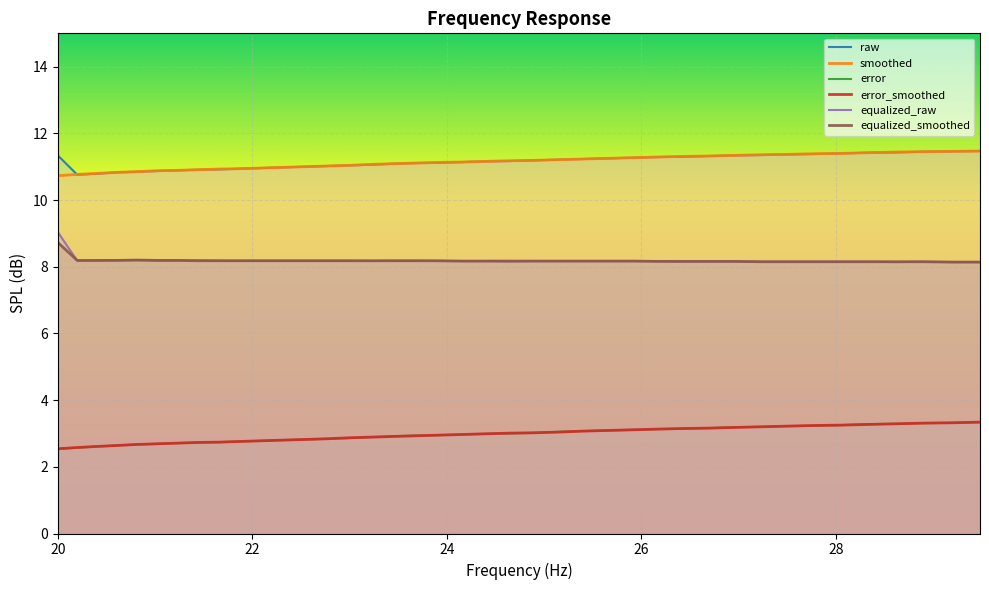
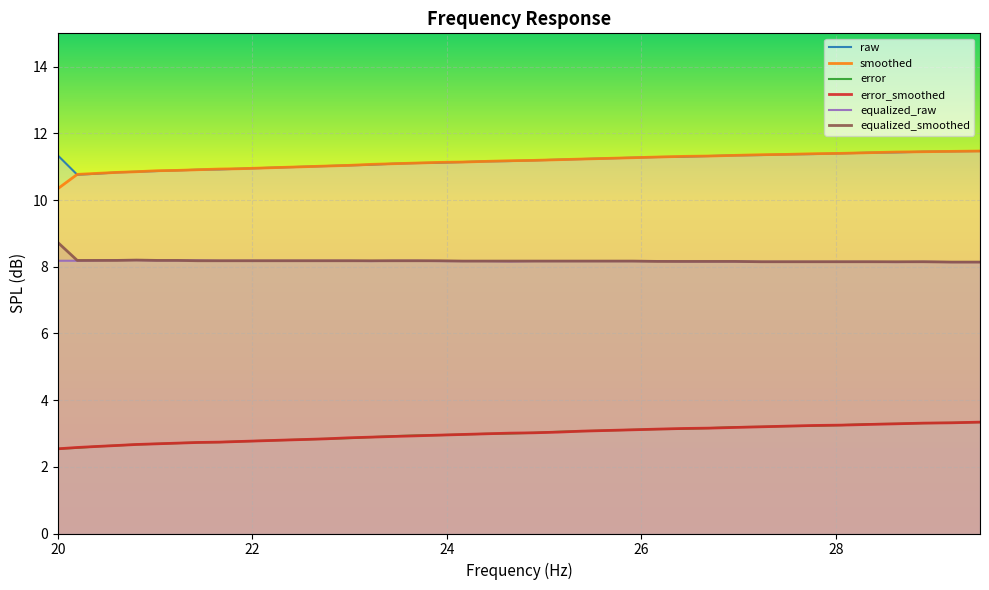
  {
    "raw": {
      "20": 11.3
    },
    "smoothed": {
-     "20": 10.7
+     "20": 10.3
    },
    "equalized_raw": {
-     "20": 9.0
+     "20": 8.2
    },
    "equalized_smoothed": {
      "20": 8.7
    }
  }
